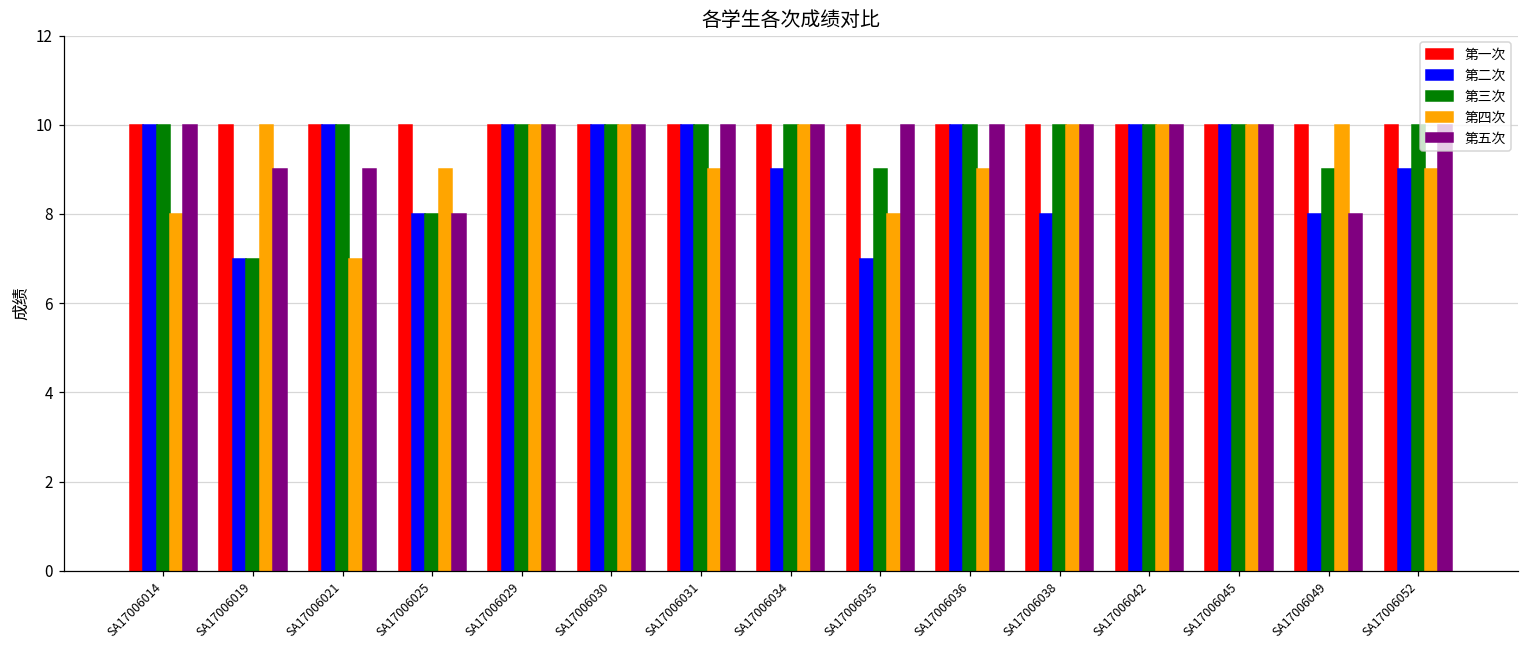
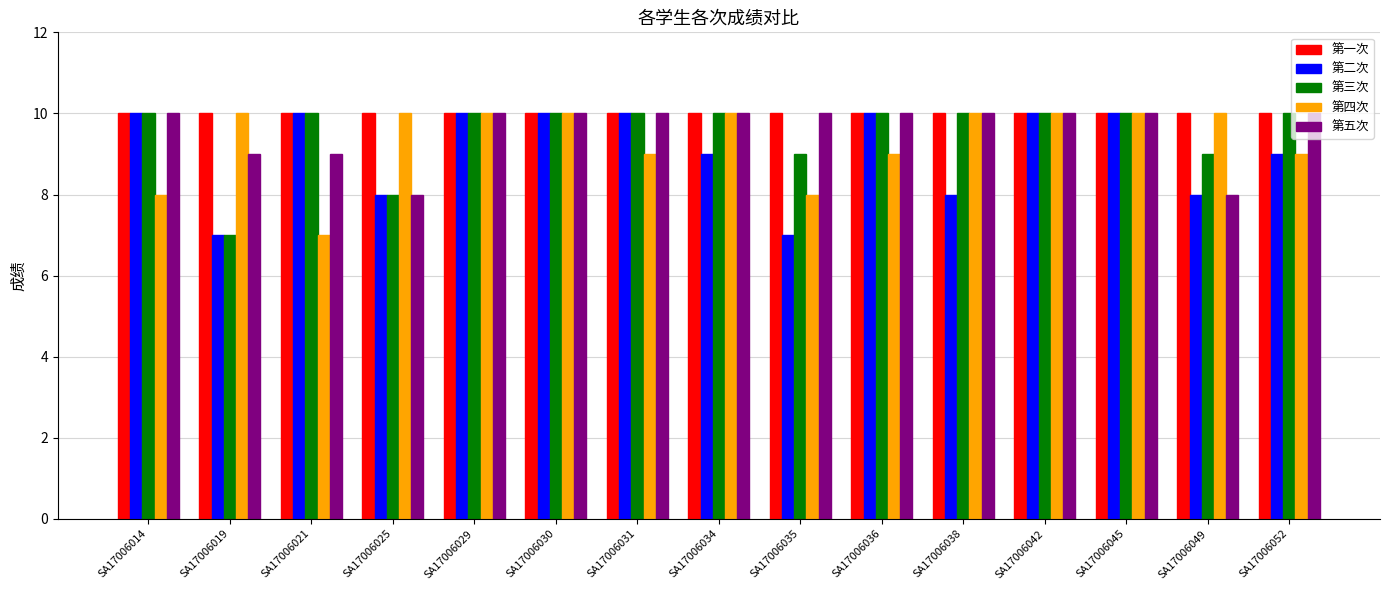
  {
    "第一次": {
      "SA17006014": 10,
      "SA17006019": 10,
      "SA17006021": 10,
      "SA17006025": 10,
      "SA17006029": 10,
      "SA17006030": 10,
      "SA17006031": 10,
      "SA17006034": 10,
      "SA17006035": 10,
      "SA17006036": 10,
      "SA17006038": 10,
      "SA17006042": 10,
      "SA17006045": 10,
      "SA17006049": 10,
      "SA17006052": 10
    },
    "第二次": {
      "SA17006014": 10,
      "SA17006019": 7,
      "SA17006021": 10,
      "SA17006025": 8,
      "SA17006029": 10,
      "SA17006030": 10,
      "SA17006031": 10,
      "SA17006034": 9,
      "SA17006035": 7,
      "SA17006036": 10,
      "SA17006038": 8,
      "SA17006042": 10,
      "SA17006045": 10,
      "SA17006049": 8,
      "SA17006052": 9
    },
    "第三次": {
      "SA17006014": 10,
      "SA17006019": 7,
      "SA17006021": 10,
      "SA17006025": 8,
      "SA17006029": 10,
      "SA17006030": 10,
      "SA17006031": 10,
      "SA17006034": 10,
      "SA17006035": 9,
      "SA17006036": 10,
      "SA17006038": 10,
      "SA17006042": 10,
      "SA17006045": 10,
      "SA17006049": 9,
      "SA17006052": 10
    },
    "第四次": {
      "SA17006014": 8,
      "SA17006019": 10,
      "SA17006021": 7,
-     "SA17006025": 9,
+     "SA17006025": 10,
      "SA17006029": 10,
      "SA17006030": 10,
      "SA17006031": 9,
      "SA17006034": 10,
      "SA17006035": 8,
      "SA17006036": 9,
      "SA17006038": 10,
      "SA17006042": 10,
      "SA17006045": 10,
      "SA17006049": 10,
      "SA17006052": 9
    },
    "第五次": {
      "SA17006014": 10,
      "SA17006019": 9,
      "SA17006021": 9,
      "SA17006025": 8,
      "SA17006029": 10,
      "SA17006030": 10,
      "SA17006031": 10,
      "SA17006034": 10,
      "SA17006035": 10,
      "SA17006036": 10,
      "SA17006038": 10,
      "SA17006042": 10,
      "SA17006045": 10,
      "SA17006049": 8
    }
  }
